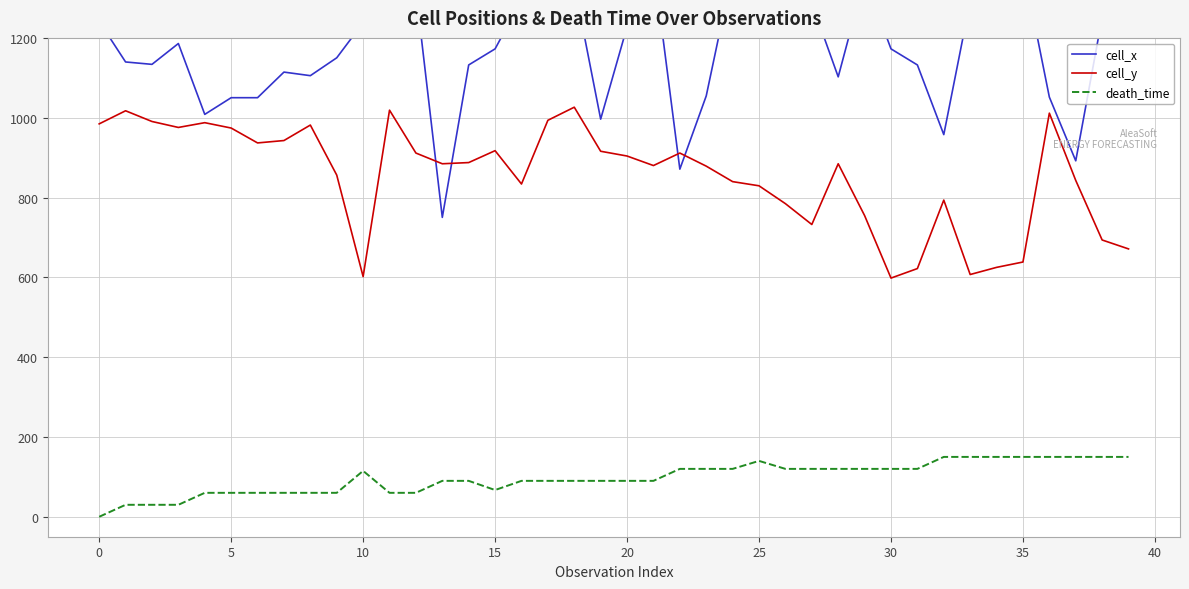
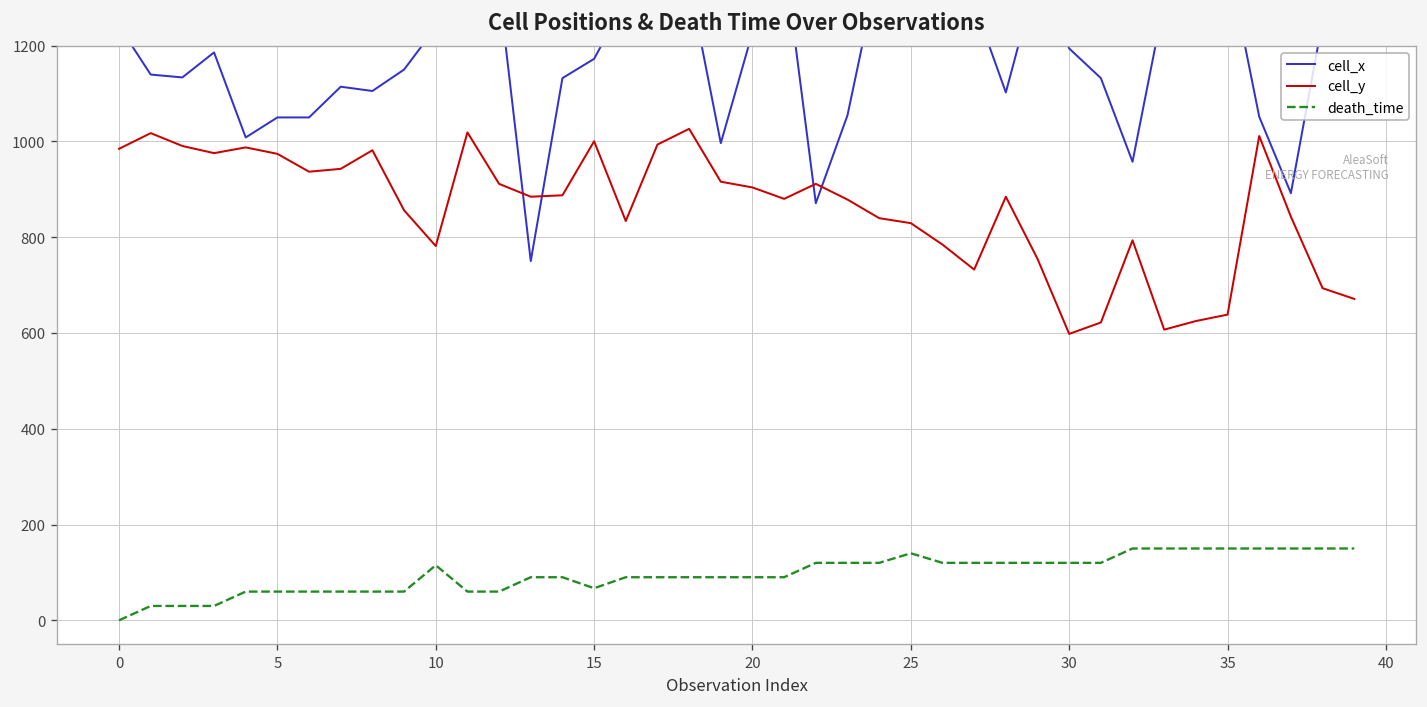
  {
    "cell_x": {
      "5": 1050,
      "15": 1170,
-     "30": 1170
+     "30": 1190
    },
    "cell_y": {
      "0": 980,
      "5": 970,
-     "10": 600,
-     "15": 920,
+     "10": 780,
+     "15": 1000,
      "20": 900,
      "25": 830,
      "30": 600,
      "35": 640
    },
    "death_time": {
      "0": 0,
      "5": 60,
      "10": 120,
      "15": 70,
      "20": 90,
      "25": 140,
      "30": 120,
      "35": 150
    }
  }
